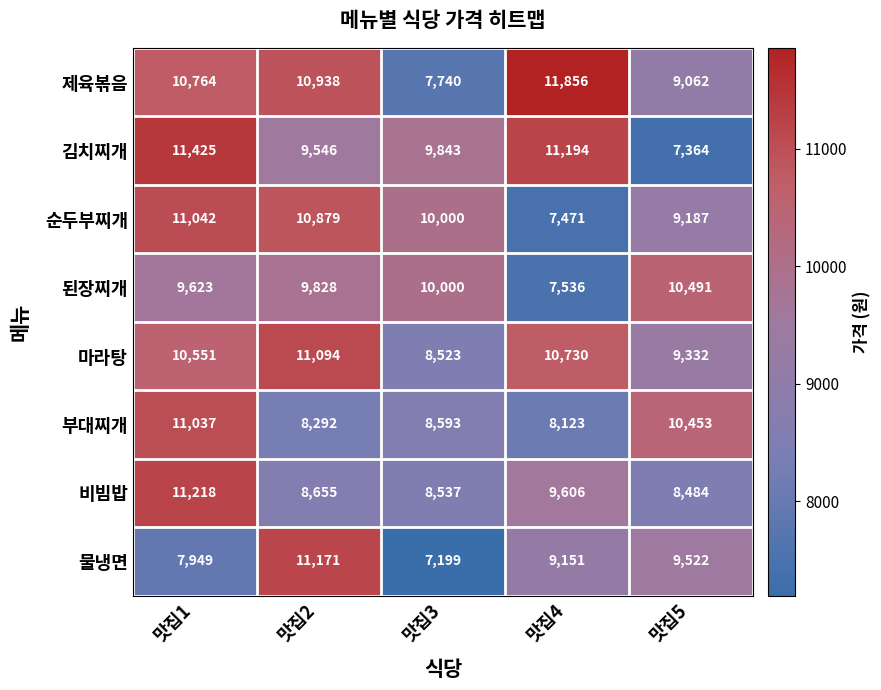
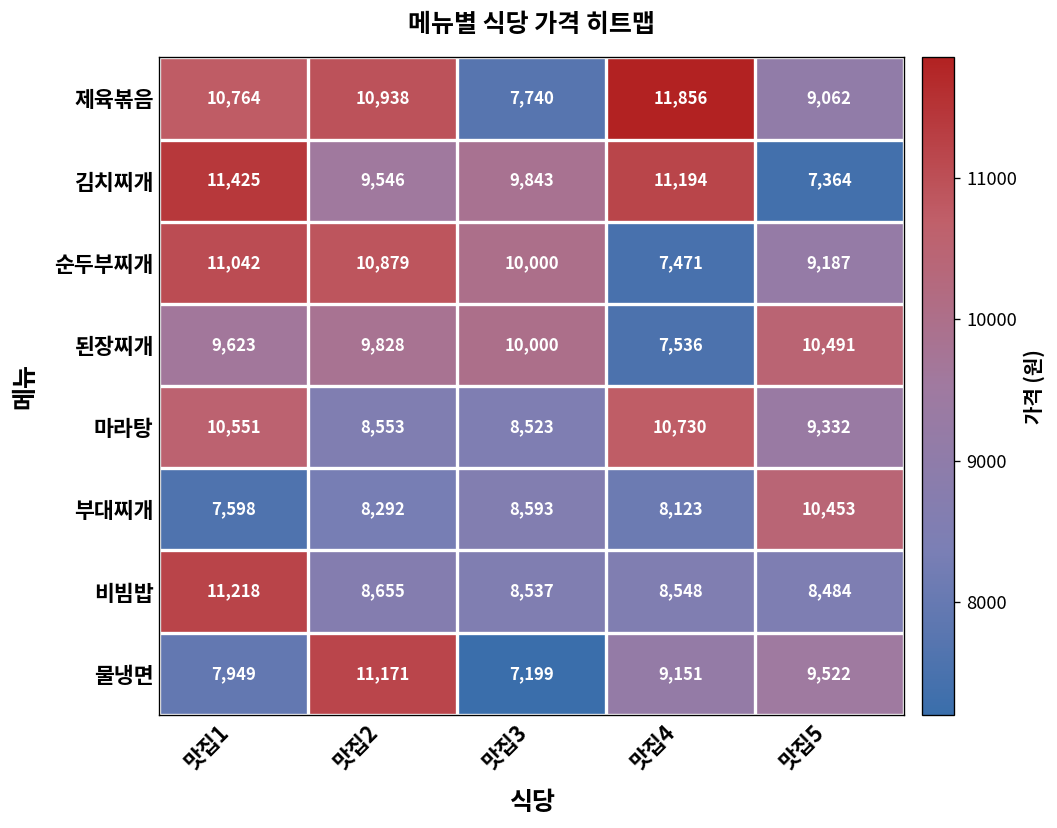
  {
    "제육볶음": {
      "맛집1": "10,764",
      "맛집2": "10,938",
      "맛집3": "7,740",
      "맛집4": "11,856",
      "맛집5": "9,062"
    },
    "김치찌개": {
      "맛집1": "11,425",
      "맛집2": "9,546",
      "맛집3": "9,843",
      "맛집4": "11,194",
      "맛집5": "7,364"
    },
    "순두부찌개": {
      "맛집1": "11,042",
      "맛집2": "10,879",
      "맛집3": "10,000",
      "맛집4": "7,471",
      "맛집5": "9,187"
    },
    "된장찌개": {
      "맛집1": "9,623",
      "맛집2": "9,828",
      "맛집3": "10,000",
      "맛집4": "7,536",
      "맛집5": "10,491"
    },
    "마라탕": {
      "맛집1": "10,551",
-     "맛집2": "11,094",
+     "맛집2": "8,553",
      "맛집3": "8,523",
      "맛집4": "10,730",
      "맛집5": "9,332"
    },
    "부대찌개": {
-     "맛집1": "11,037",
+     "맛집1": "7,598",
      "맛집2": "8,292",
      "맛집3": "8,593",
      "맛집4": "8,123",
      "맛집5": "10,453"
    },
    "비빔밥": {
      "맛집1": "11,218",
      "맛집2": "8,655",
      "맛집3": "8,537",
-     "맛집4": "9,606",
+     "맛집4": "8,548",
      "맛집5": "8,484"
    },
    "물냉면": {
      "맛집1": "7,949",
      "맛집2": "11,171",
      "맛집3": "7,199",
      "맛집4": "9,151",
      "맛집5": "9,522"
    }
  }
